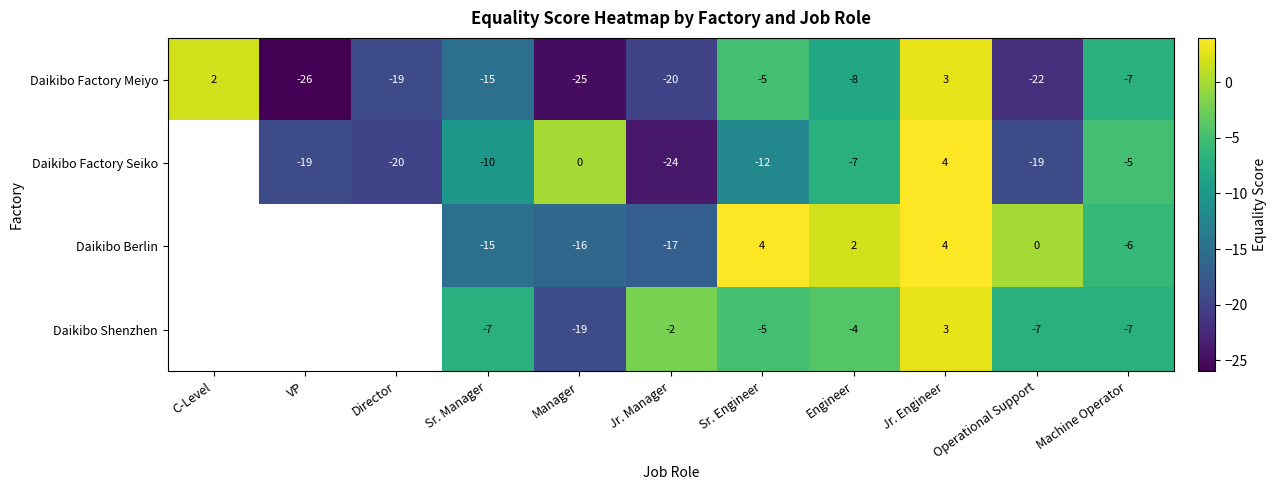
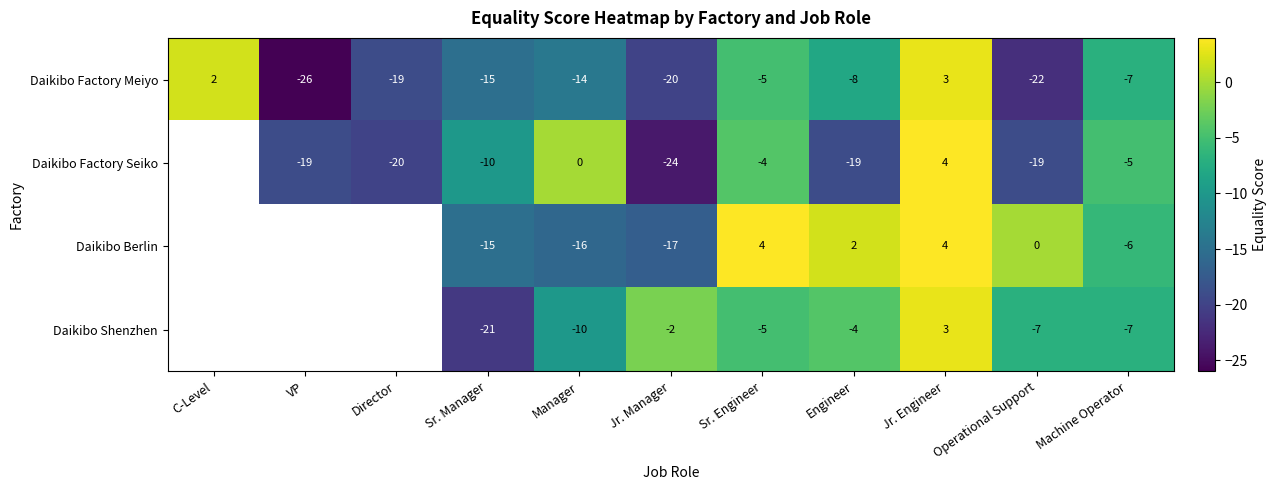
  {
    "Daikibo Factory Meiyo": {
      "C-Level": 2,
      "VP": -26,
      "Director": -19,
      "Sr. Manager": -15,
-     "Manager": -25,
+     "Manager": -14,
      "Jr. Manager": -20,
      "Sr. Engineer": -5,
      "Engineer": -8,
      "Jr. Engineer": 3,
      "Operational Support": -22,
      "Machine Operator": -7
    },
    "Daikibo Factory Seiko": {
      "VP": -19,
      "Director": -20,
      "Sr. Manager": -10,
      "Manager": 0,
      "Jr. Manager": -24,
-     "Sr. Engineer": -12,
-     "Engineer": -7,
+     "Sr. Engineer": -4,
+     "Engineer": -19,
      "Jr. Engineer": 4,
      "Operational Support": -19,
      "Machine Operator": -5
    },
    "Daikibo Berlin": {
      "Sr. Manager": -15,
      "Manager": -16,
      "Jr. Manager": -17,
      "Sr. Engineer": 4,
      "Engineer": 2,
      "Jr. Engineer": 4,
      "Operational Support": 0,
      "Machine Operator": -6
    },
    "Daikibo Shenzhen": {
-     "Sr. Manager": -7,
-     "Manager": -19,
+     "Sr. Manager": -21,
+     "Manager": -10,
      "Jr. Manager": -2,
      "Sr. Engineer": -5,
      "Engineer": -4,
      "Jr. Engineer": 3,
      "Operational Support": -7,
      "Machine Operator": -7
    }
  }
